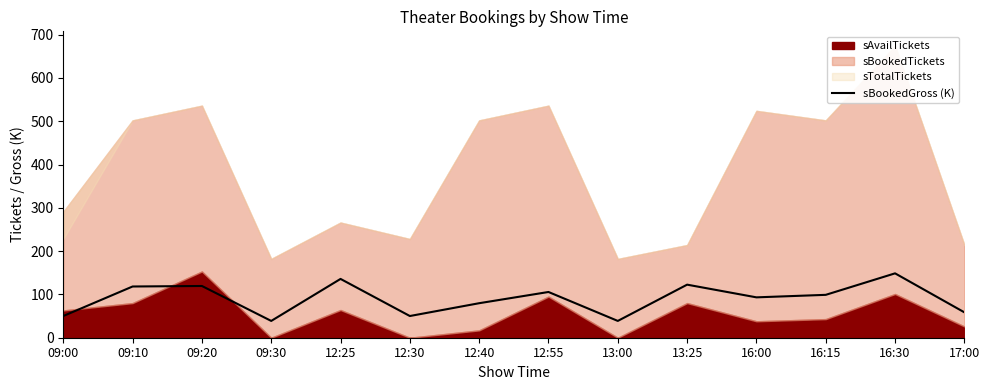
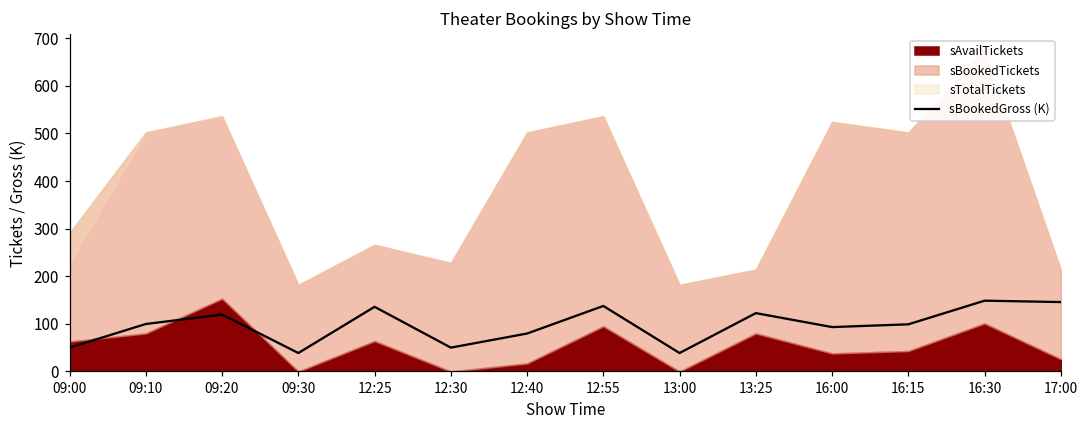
  {
    "sBookedGross (K)": {
      "09:00": 50,
-     "09:10": 120,
+     "09:10": 100,
      "09:20": 120,
      "09:30": 40,
      "12:25": 140,
      "12:30": 50,
      "12:40": 80,
-     "12:55": 110,
+     "12:55": 140,
      "13:00": 40,
      "13:25": 120,
      "16:00": 90,
      "16:15": 100,
      "16:30": 150,
-     "17:00": 60
+     "17:00": 150
    },
    "sAvailTickets": {
      "09:00": 60,
      "09:10": 80,
      "09:20": 150,
      "09:30": 0,
      "12:25": 60,
      "12:30": 0,
      "12:40": 20,
      "12:55": 100,
      "13:00": 0,
      "13:25": 80,
      "16:00": 40,
      "16:15": 40,
      "16:30": 100,
      "17:00": 30
    },
    "sTotalTickets": {
      "09:00": 230
    }
  }
